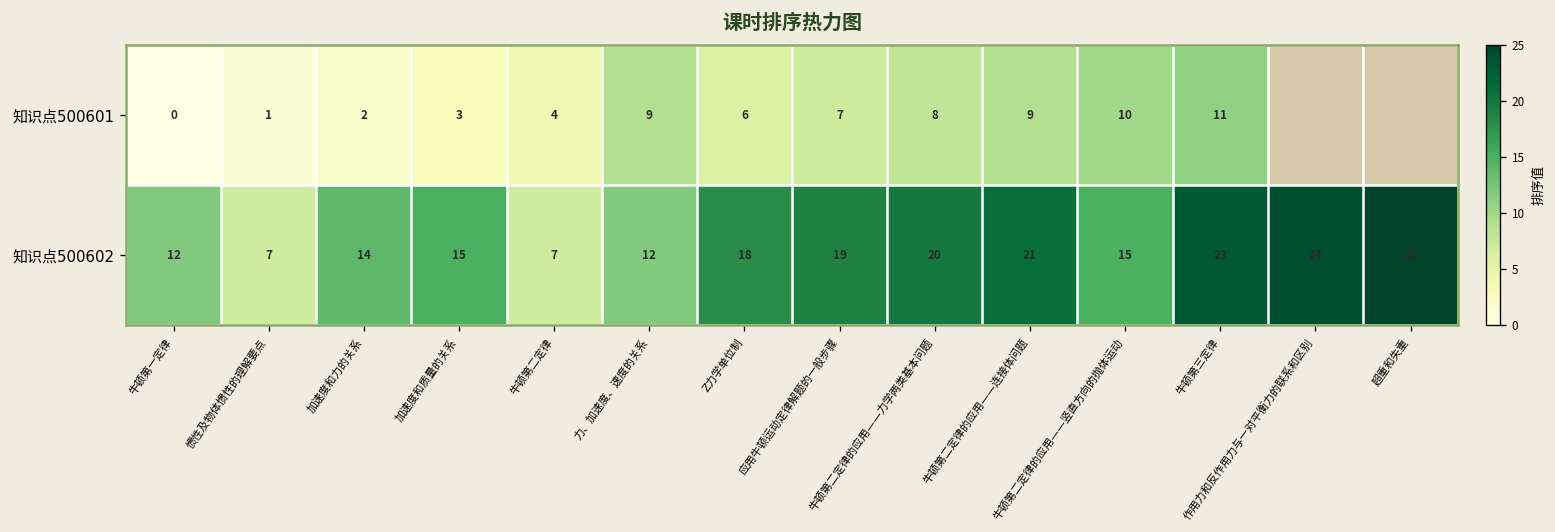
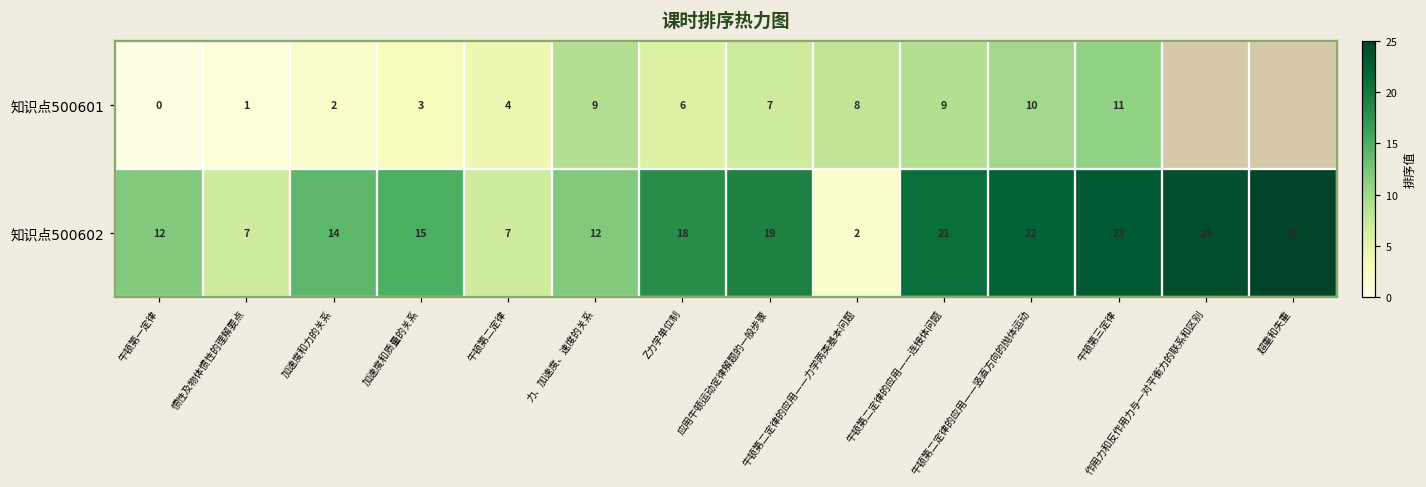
  {
    "知识点500601": {
      "牛顿第一定律": 0,
      "惯性及物体惯性的理解要点": 1,
      "加速度和力的关系": 2,
      "加速度和质量的关系": 3,
      "牛顿第二定律": 4,
      "力、加速度、速度的关系": 9,
      "Z力学单位制": 6,
      "应用牛顿运动定律解题的一般步骤": 7,
      "牛顿第二定律的应用——力学两类基本问题": 8,
      "牛顿第二定律的应用——连接体问题": 9,
      "牛顿第二定律的应用——竖直方向的抛体运动": 10,
      "牛顿第三定律": 11
    },
    "知识点500602": {
      "牛顿第一定律": 12,
      "惯性及物体惯性的理解要点": 7,
      "加速度和力的关系": 14,
      "加速度和质量的关系": 15,
      "牛顿第二定律": 7,
      "力、加速度、速度的关系": 12,
      "Z力学单位制": 18,
      "应用牛顿运动定律解题的一般步骤": 19,
-     "牛顿第二定律的应用——力学两类基本问题": 20,
+     "牛顿第二定律的应用——力学两类基本问题": 2,
      "牛顿第二定律的应用——连接体问题": 21,
-     "牛顿第二定律的应用——竖直方向的抛体运动": 15,
+     "牛顿第二定律的应用——竖直方向的抛体运动": 22,
      "牛顿第三定律": 23
    }
  }
